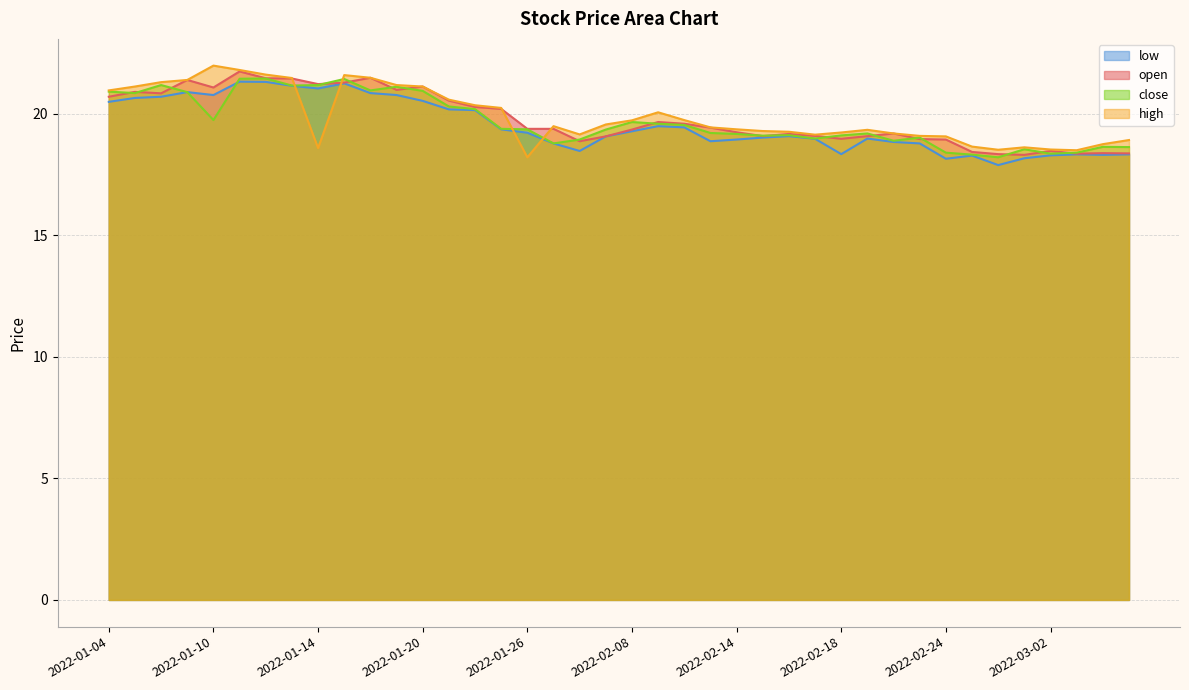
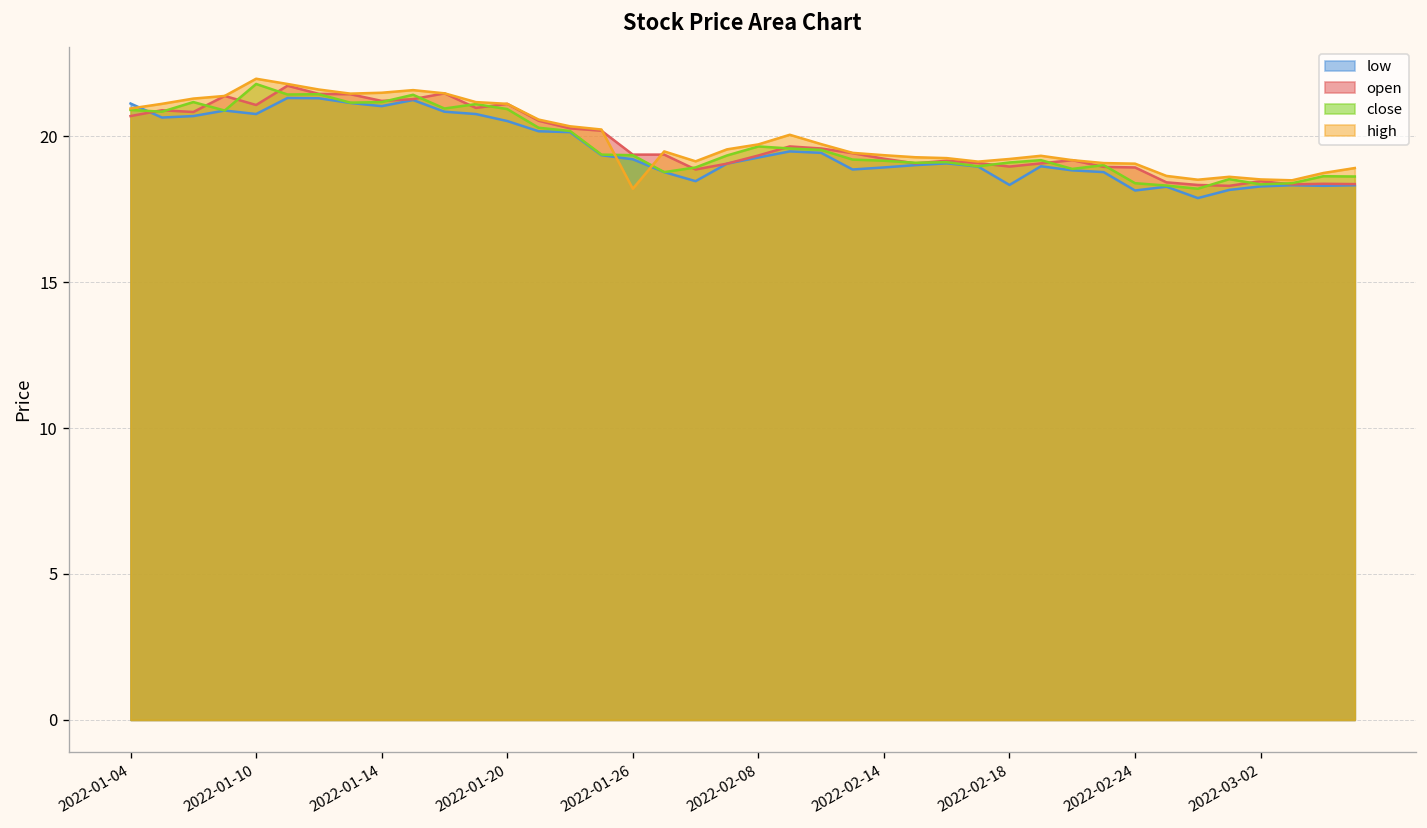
  {
    "low": {
-     "2022-01-04": 20.5,
+     "2022-01-04": 21.1,
      "2022-01-10": 20.8,
      "2022-01-14": 21.0,
      "2022-01-20": 20.5,
      "2022-01-26": 19.2,
      "2022-02-14": 18.9,
      "2022-02-18": 18.3,
      "2022-02-24": 18.1
    },
    "open": {
      "2022-01-04": 20.7,
      "2022-01-10": 21.1,
      "2022-02-18": 19.0,
      "2022-02-24": 18.9
    },
    "close": {
-     "2022-01-10": 19.7,
+     "2022-01-10": 21.8,
      "2022-01-20": 20.9,
      "2022-02-18": 19.1,
      "2022-02-24": 18.4
    },
    "high": {
      "2022-01-10": 22.0,
-     "2022-01-14": 18.6,
+     "2022-01-14": 21.5,
      "2022-01-26": 18.2,
      "2022-02-14": 19.4,
      "2022-02-18": 19.2,
      "2022-02-24": 19.1
    }
  }
